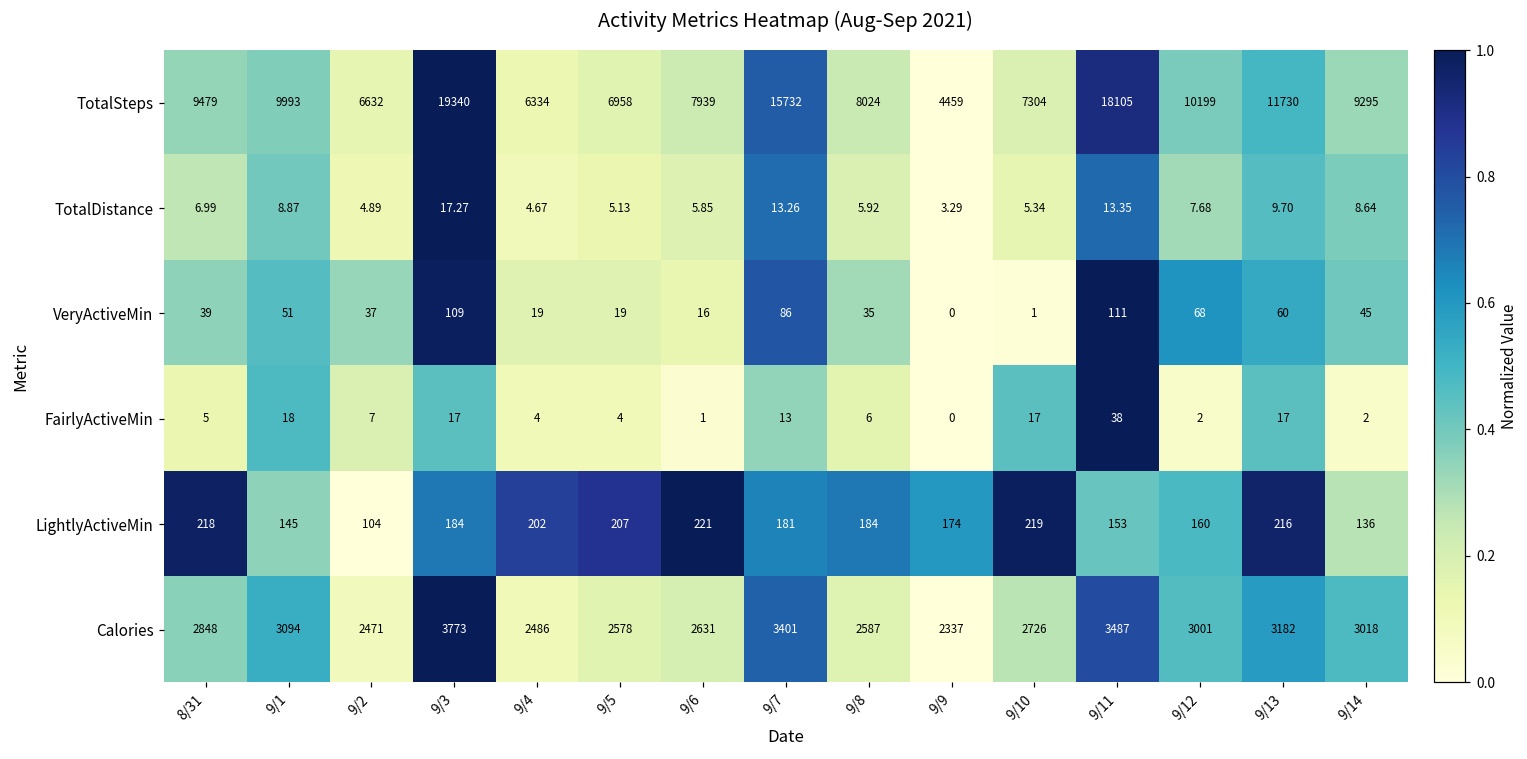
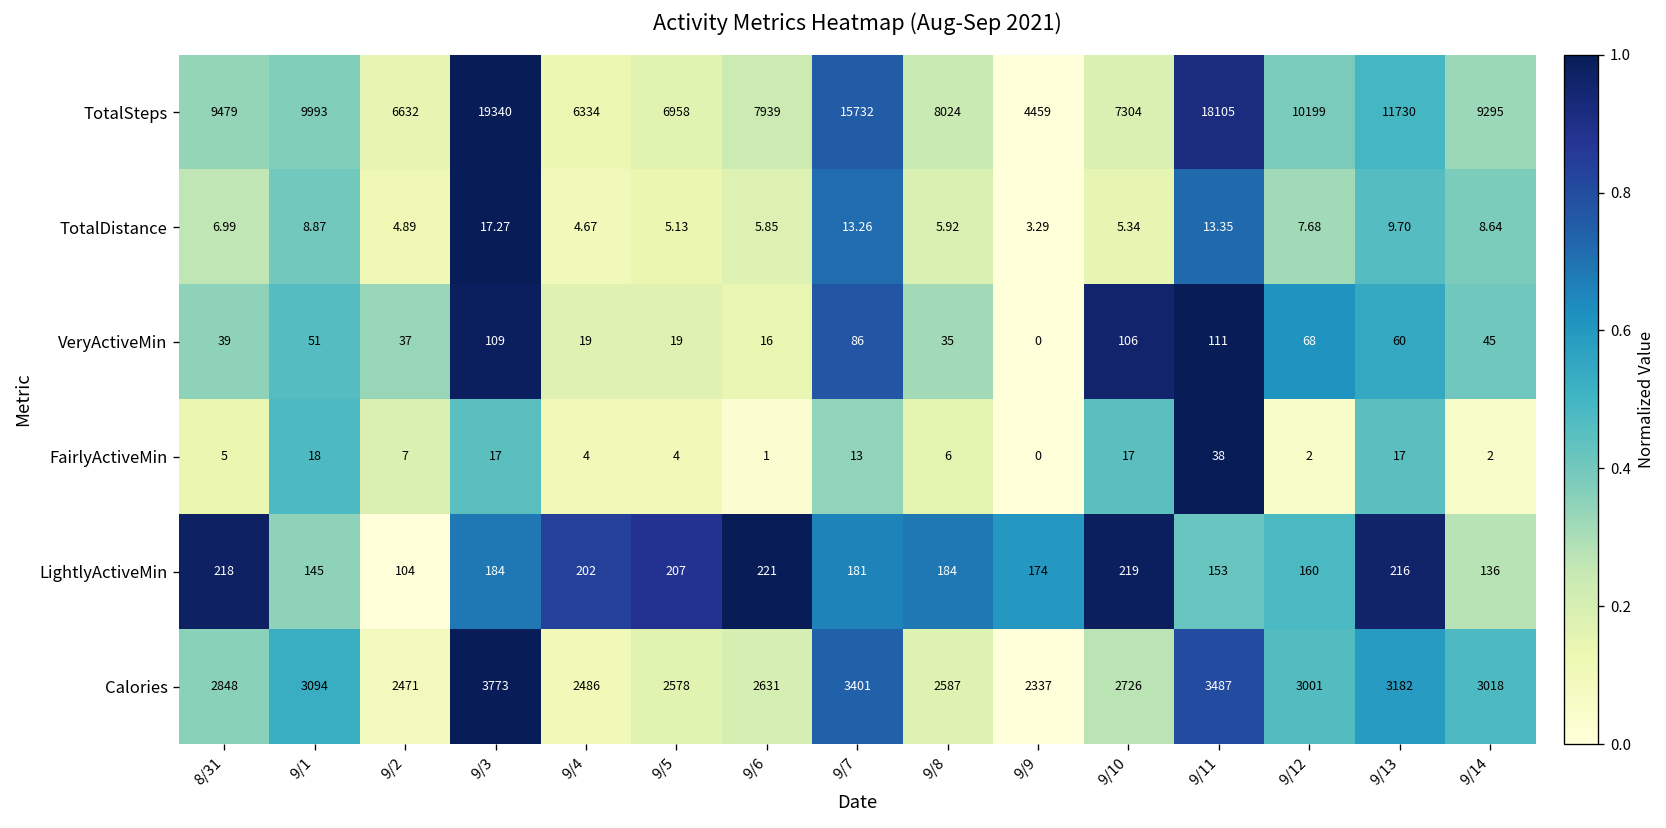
  {
    "TotalSteps": {
      "8/31": 9479,
      "9/1": 9993,
      "9/2": 6632,
      "9/3": 19340,
      "9/4": 6334,
      "9/5": 6958,
      "9/6": 7939,
      "9/7": 15732,
      "9/8": 8024,
      "9/9": 4459,
      "9/10": 7304,
      "9/11": 18105,
      "9/12": 10199,
      "9/13": 11730,
      "9/14": 9295
    },
    "TotalDistance": {
      "8/31": 6.99,
      "9/1": 8.87,
      "9/2": 4.89,
      "9/3": 17.27,
      "9/4": 4.67,
      "9/5": 5.13,
      "9/6": 5.85,
      "9/7": 13.26,
      "9/8": 5.92,
      "9/9": 3.29,
      "9/10": 5.34,
      "9/11": 13.35,
      "9/12": 7.68,
      "9/13": 9.70,
      "9/14": 8.64
    },
    "VeryActiveMin": {
      "8/31": 39,
      "9/1": 51,
      "9/2": 37,
      "9/3": 109,
      "9/4": 19,
      "9/5": 19,
      "9/6": 16,
      "9/7": 86,
      "9/8": 35,
      "9/9": 0,
-     "9/10": 1,
+     "9/10": 106,
      "9/11": 111,
      "9/12": 68,
      "9/13": 60,
      "9/14": 45
    },
    "FairlyActiveMin": {
      "8/31": 5,
      "9/1": 18,
      "9/2": 7,
      "9/3": 17,
      "9/4": 4,
      "9/5": 4,
      "9/6": 1,
      "9/7": 13,
      "9/8": 6,
      "9/9": 0,
      "9/10": 17,
      "9/11": 38,
      "9/12": 2,
      "9/13": 17,
      "9/14": 2
    },
    "LightlyActiveMin": {
      "8/31": 218,
      "9/1": 145,
      "9/2": 104,
      "9/3": 184,
      "9/4": 202,
      "9/5": 207,
      "9/6": 221,
      "9/7": 181,
      "9/8": 184,
      "9/9": 174,
      "9/10": 219,
      "9/11": 153,
      "9/12": 160,
      "9/13": 216,
      "9/14": 136
    },
    "Calories": {
      "8/31": 2848,
      "9/1": 3094,
      "9/2": 2471,
      "9/3": 3773,
      "9/4": 2486,
      "9/5": 2578,
      "9/6": 2631,
      "9/7": 3401,
      "9/8": 2587,
      "9/9": 2337,
      "9/10": 2726,
      "9/11": 3487,
      "9/12": 3001,
      "9/13": 3182,
      "9/14": 3018
    }
  }
